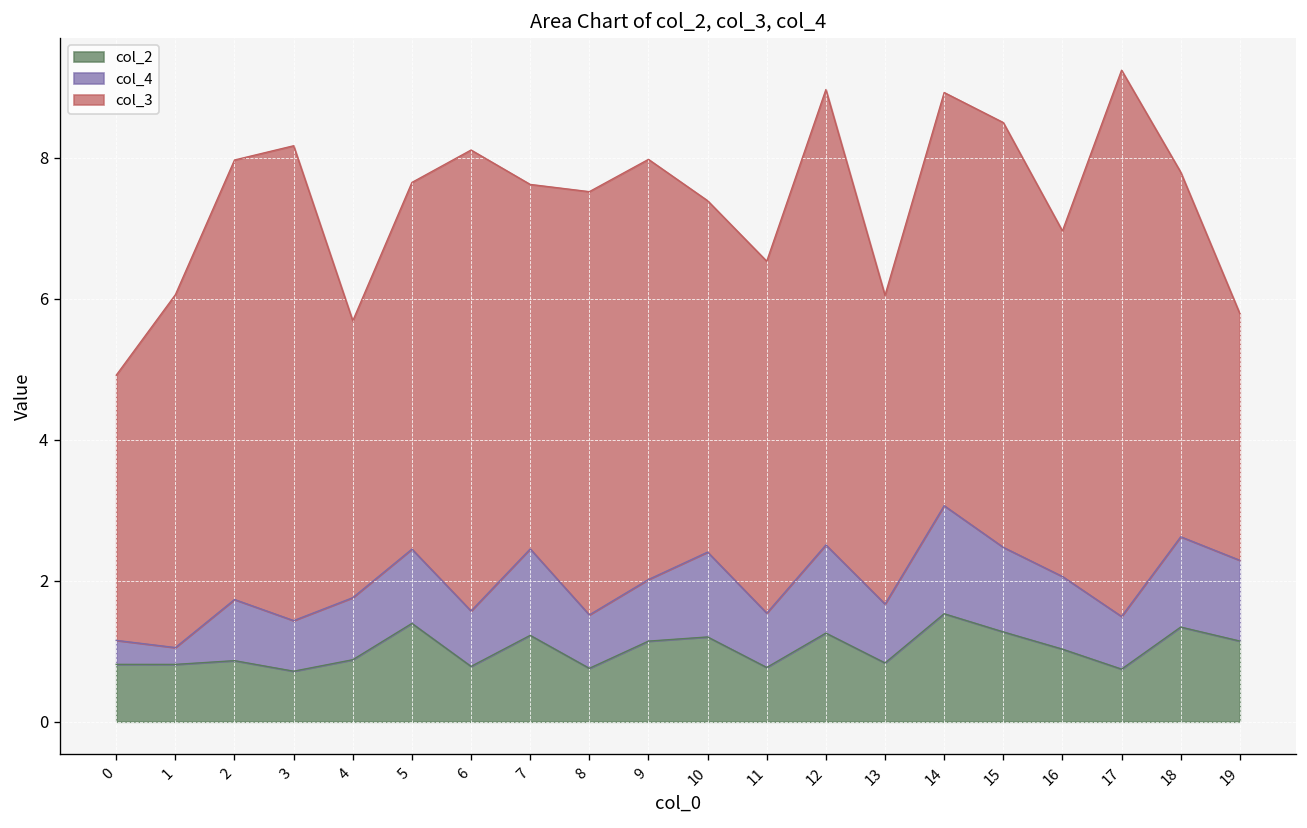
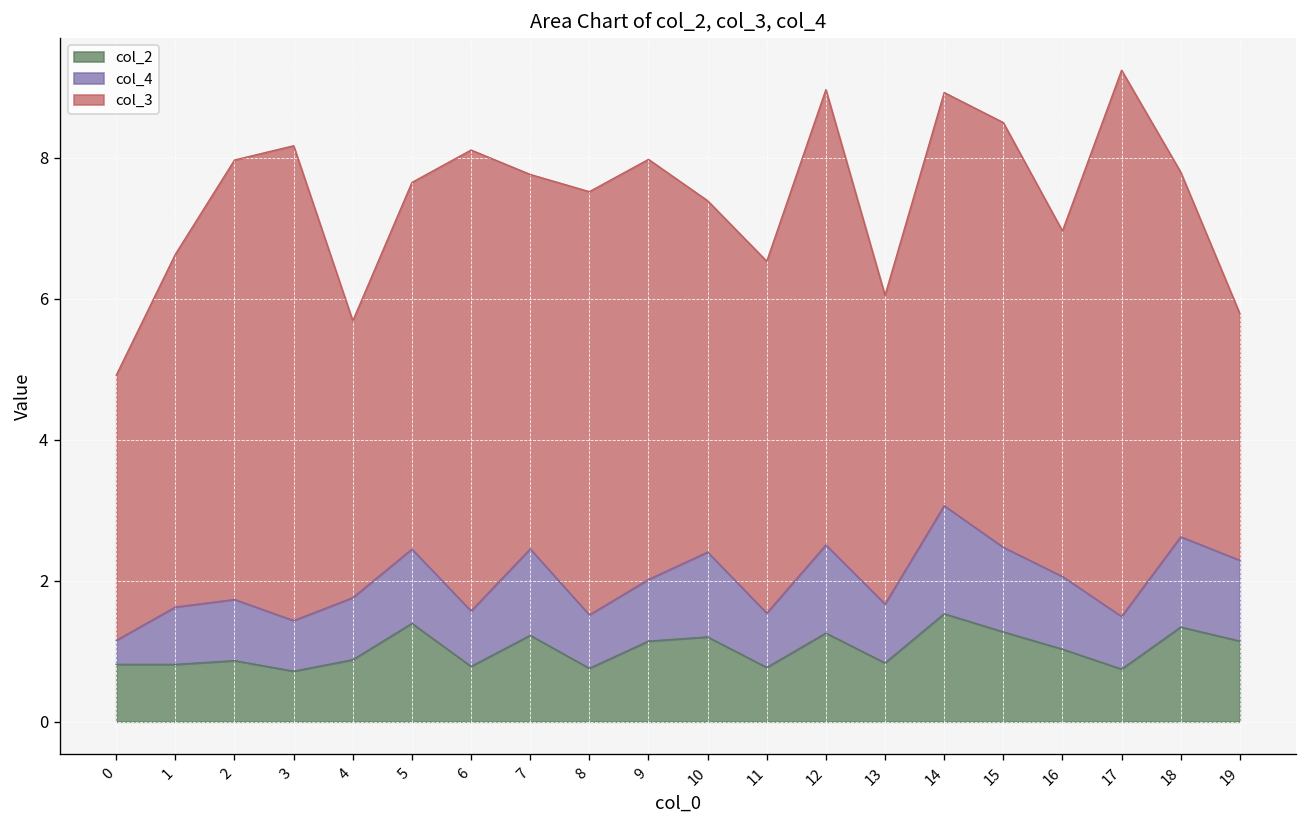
  {
    "col_2": {
      "0": 0.8,
      "1": 0.8,
      "2": 0.9,
      "3": 0.7,
      "4": 0.9,
      "5": 1.4,
      "6": 0.8,
      "7": 1.2,
      "8": 0.8,
      "9": 1.1,
      "10": 1.2,
      "11": 0.8,
      "12": 1.3,
      "13": 0.8,
      "14": 1.5,
      "15": 1.3,
      "16": 1.0,
      "17": 0.7,
      "18": 1.3,
      "19": 1.1
    },
    "col_4": {
      "0": 0.3,
-     "1": 0.2,
+     "1": 0.8,
      "2": 0.9,
      "3": 0.7,
      "4": 0.9,
      "5": 1.1,
      "6": 0.8,
      "7": 1.2,
      "8": 0.8,
      "9": 0.9,
      "10": 1.2,
      "11": 0.8,
      "12": 1.3,
      "13": 0.8,
      "14": 1.5,
      "15": 1.2,
      "16": 1.0,
      "17": 0.7,
      "18": 1.3,
      "19": 1.1
    },
    "col_3": {
      "0": 3.8,
      "1": 5.0,
      "2": 6.2,
      "3": 6.7,
      "4": 3.9,
      "5": 5.2,
      "6": 6.5,
-     "7": 5.2,
+     "7": 5.3,
      "8": 6.0,
      "9": 6.0,
      "10": 5.0,
      "11": 5.0,
      "12": 6.5,
      "13": 4.4,
      "14": 5.9,
      "15": 6.0,
      "16": 4.9,
      "17": 7.7,
      "18": 5.2,
      "19": 3.5
    }
  }
